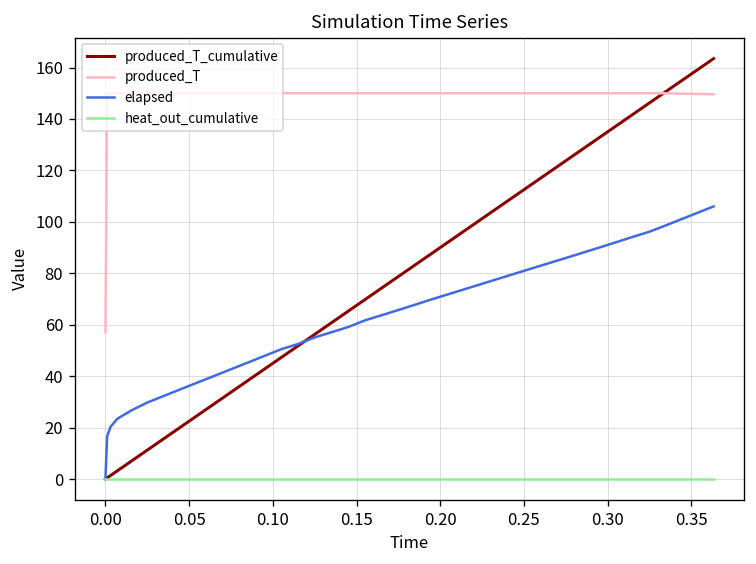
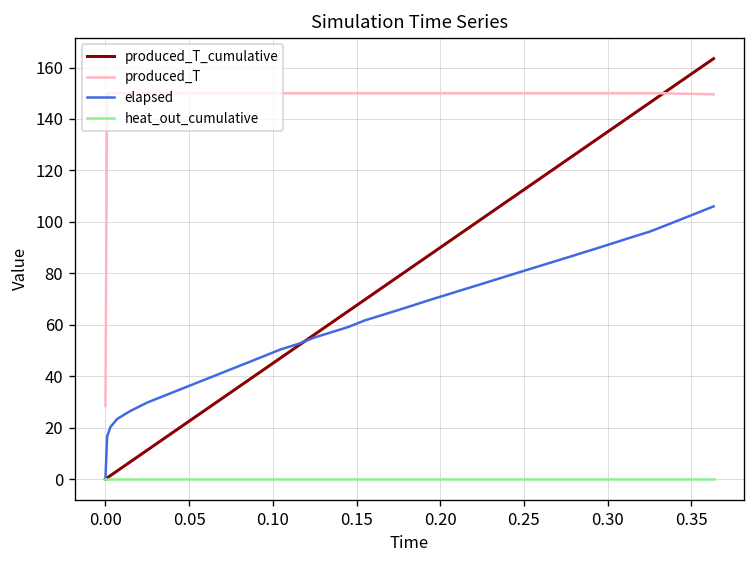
  {
    "produced_T": {
-     "0.00": 57
+     "0.00": 28
    }
  }
